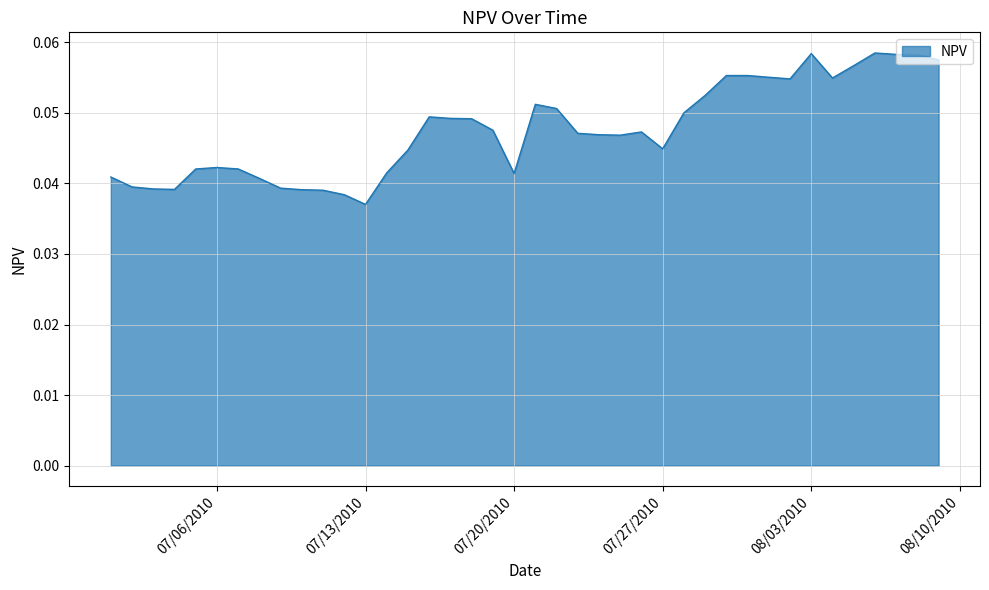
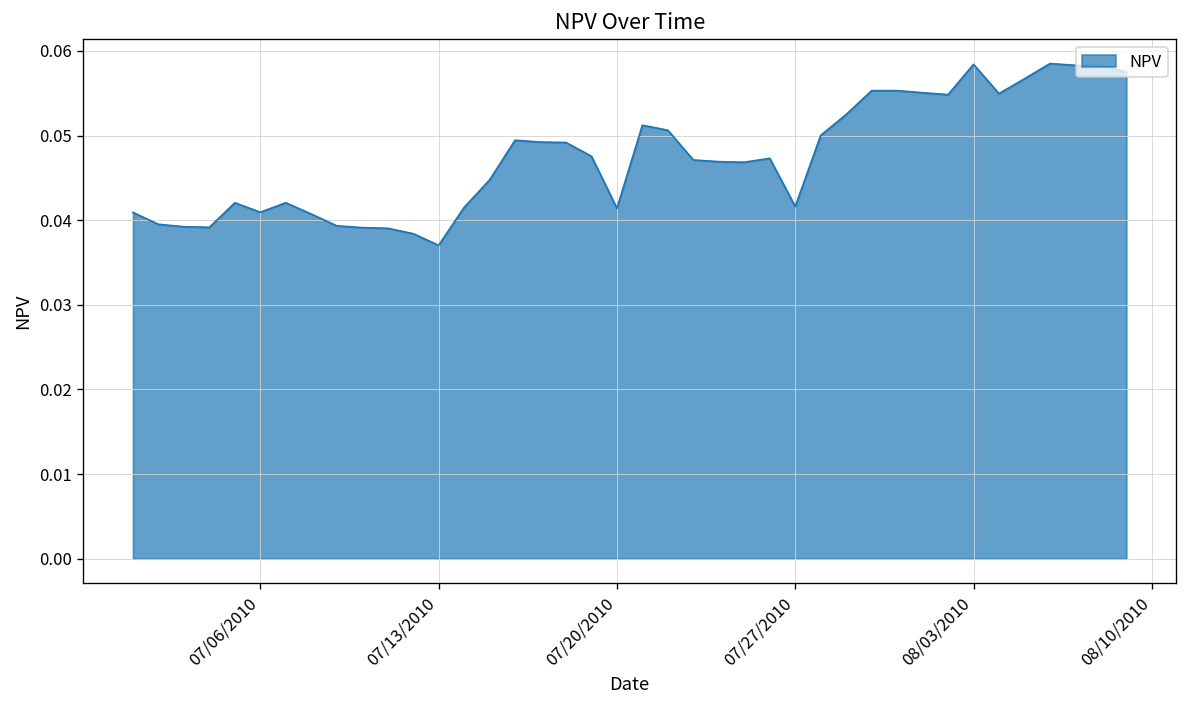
  {
-   "07/06/2010": 0.042,
+   "07/06/2010": 0.041,
    "07/13/2010": 0.037,
    "07/20/2010": 0.041,
-   "07/27/2010": 0.045,
+   "07/27/2010": 0.042,
    "08/03/2010": 0.058
  }
